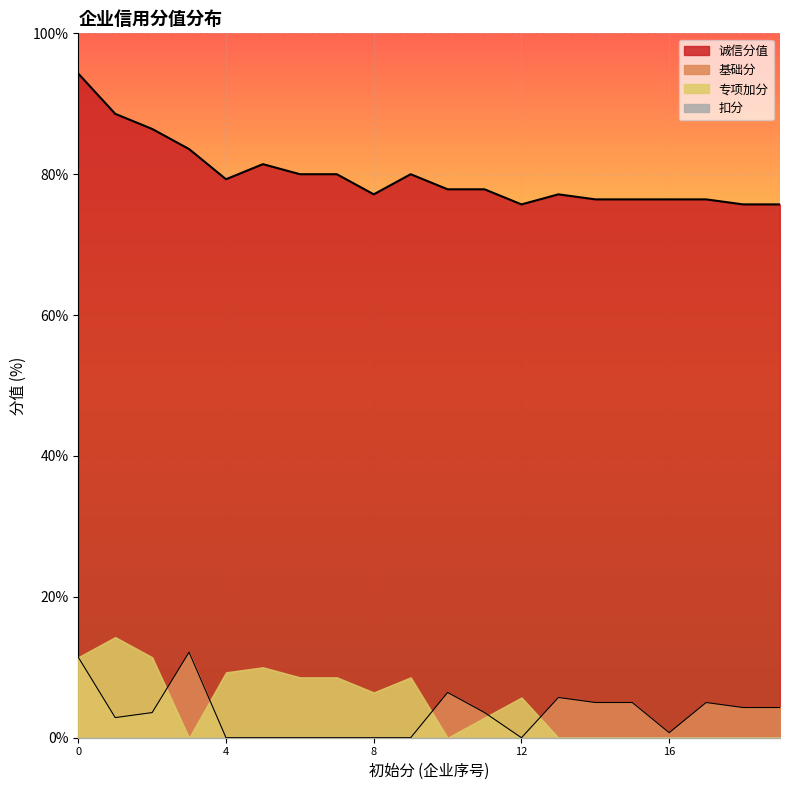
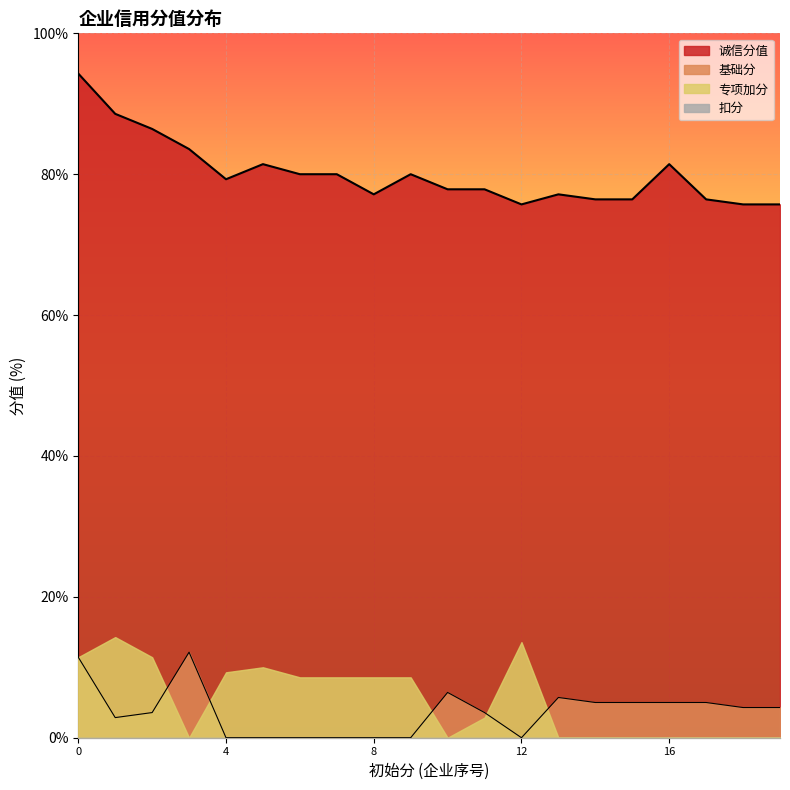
  {
    "诚信分值": {
      "0": "94%",
      "4": "79%",
      "8": "77%",
      "12": "76%",
-     "16": "76%"
+     "16": "81%"
    },
    "基础分": {
-     "16": "1%"
+     "16": "5%"
    },
    "专项加分": {
      "4": "9%",
-     "8": "6%",
-     "12": "6%"
+     "8": "9%",
+     "12": "14%"
    },
    "扣分": {
      "0": "0%"
    }
  }
